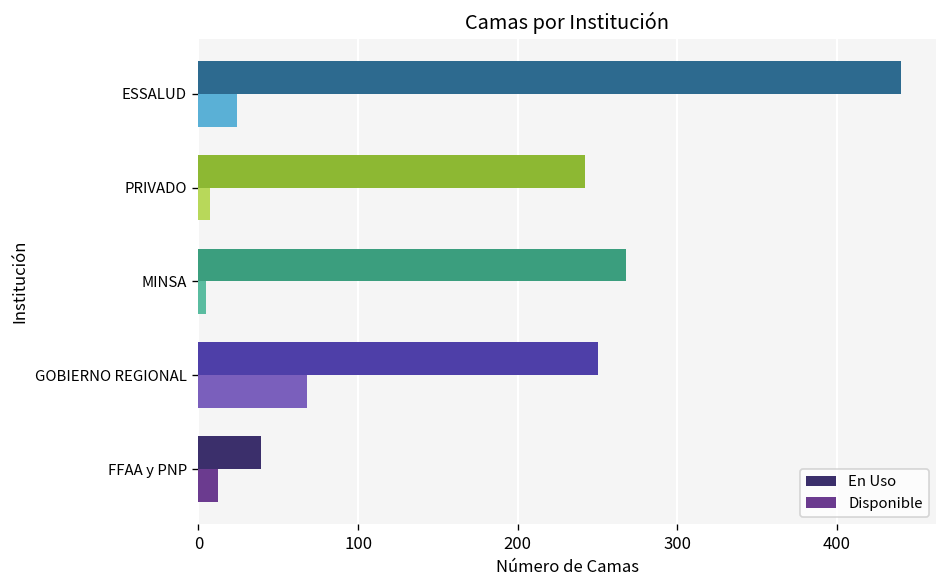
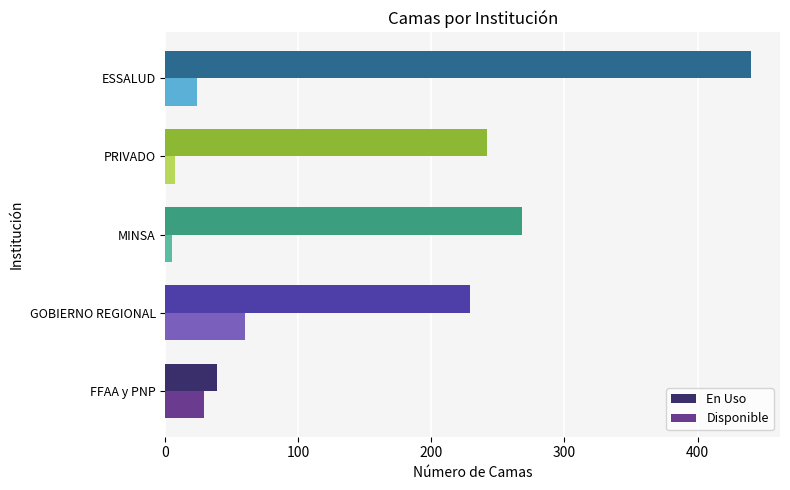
  {
    "En Uso": {
      "ESSALUD": 440,
      "PRIVADO": 242,
      "MINSA": 268,
-     "GOBIERNO REGIONAL": 250,
+     "GOBIERNO REGIONAL": 229,
      "FFAA y PNP": 39
    },
    "Disponible": {
      "ESSALUD": 24,
      "PRIVADO": 7,
      "MINSA": 5,
-     "GOBIERNO REGIONAL": 68,
-     "FFAA y PNP": 12
+     "GOBIERNO REGIONAL": 60,
+     "FFAA y PNP": 29
    }
  }
